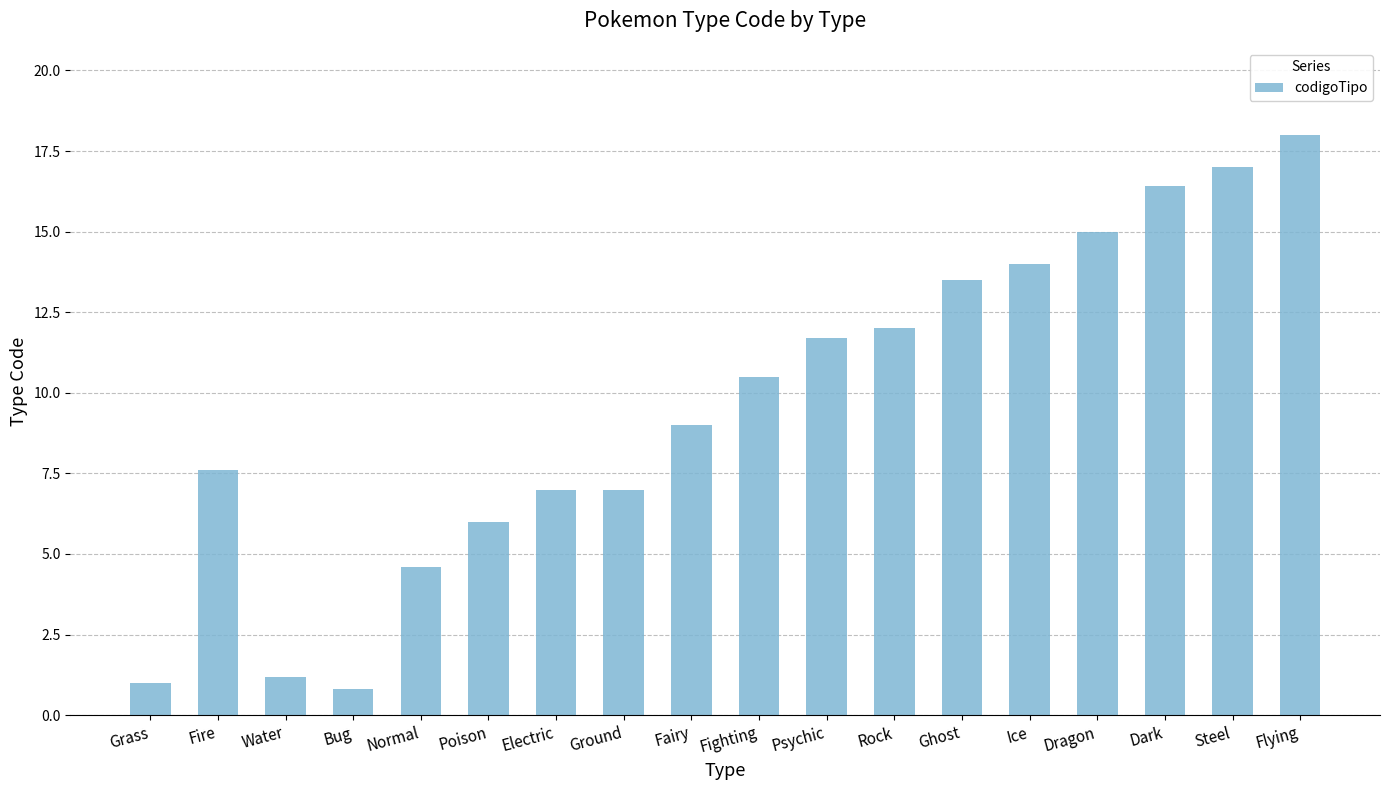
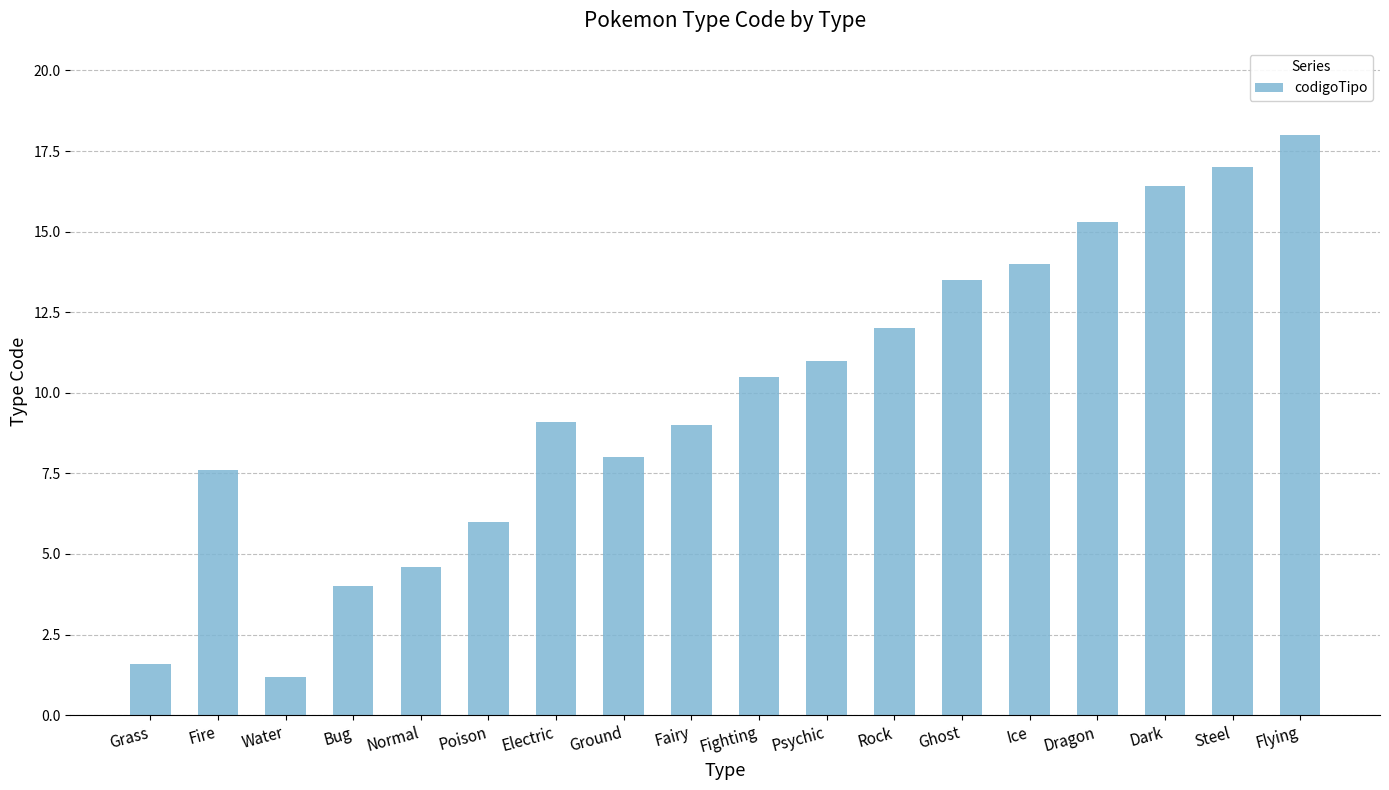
  {
-   "Grass": 1.0,
+   "Grass": 1.6,
    "Fire": 7.6,
    "Water": 1.2,
-   "Bug": 0.8,
+   "Bug": 4.0,
    "Normal": 4.6,
    "Poison": 6.0,
-   "Electric": 7.0,
-   "Ground": 7,
+   "Electric": 9.1,
+   "Ground": 8,
    "Fairy": 9.0,
    "Fighting": 10.5,
-   "Psychic": 11.7,
+   "Psychic": 11.0,
    "Rock": 12.0,
    "Ghost": 13.5,
    "Ice": 14.0,
-   "Dragon": 15.0,
+   "Dragon": 15.3,
    "Dark": 16.4,
    "Steel": 17.0,
    "Flying": 18.0
  }
